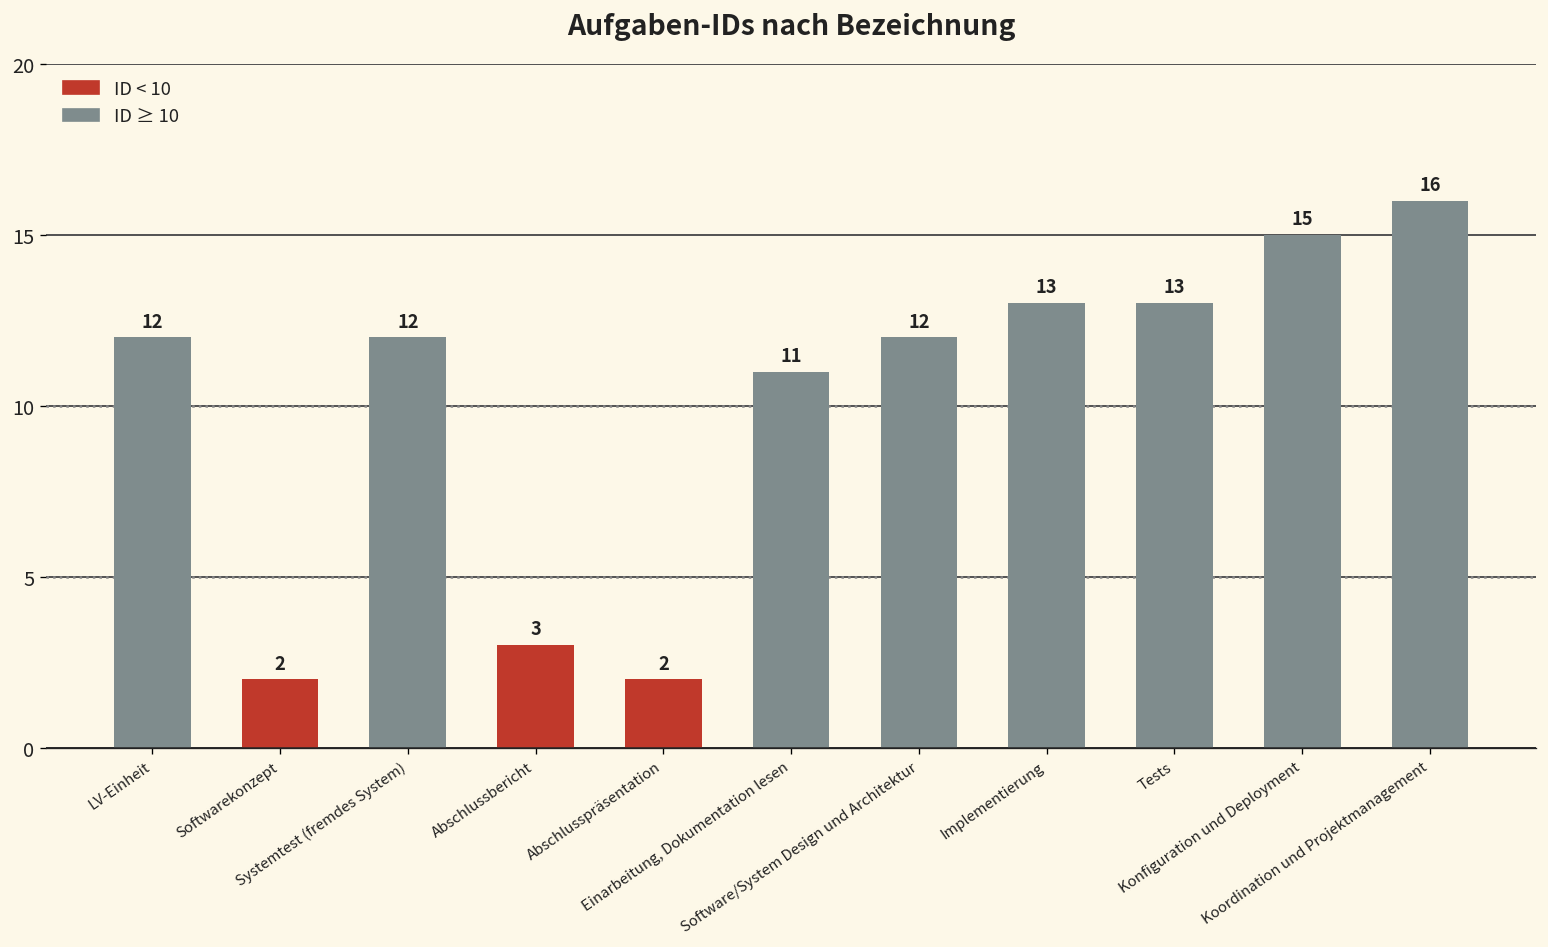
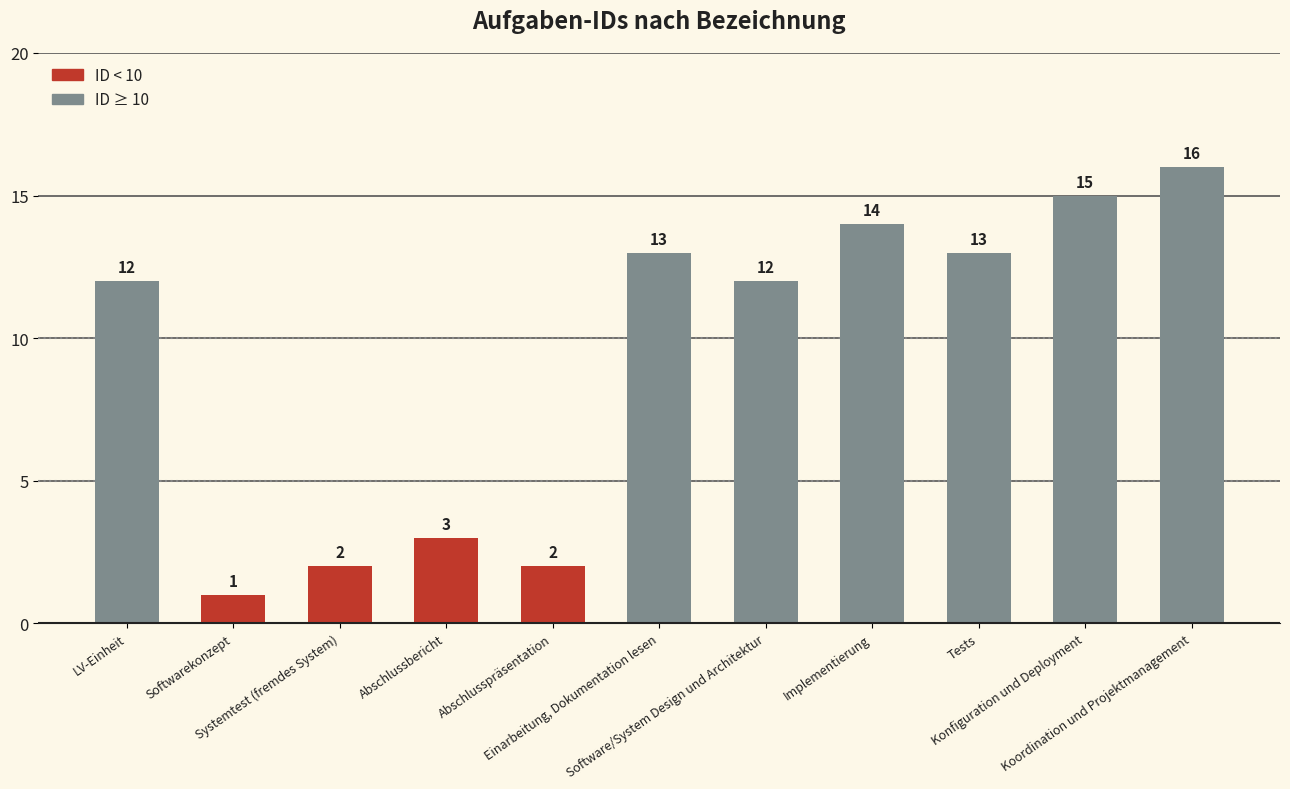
  {
    "LV-Einheit": 12,
-   "Softwarekonzept": 2,
-   "Systemtest (fremdes System)": 12,
+   "Softwarekonzept": 1,
+   "Systemtest (fremdes System)": 2,
    "Abschlussbericht": 3,
    "Abschlusspräsentation": 2,
-   "Einarbeitung, Dokumentation lesen": 11,
+   "Einarbeitung, Dokumentation lesen": 13,
    "Software/System Design und Architektur": 12,
-   "Implementierung": 13,
+   "Implementierung": 14,
    "Tests": 13,
    "Konfiguration und Deployment": 15,
    "Koordination und Projektmanagement": 16
  }
